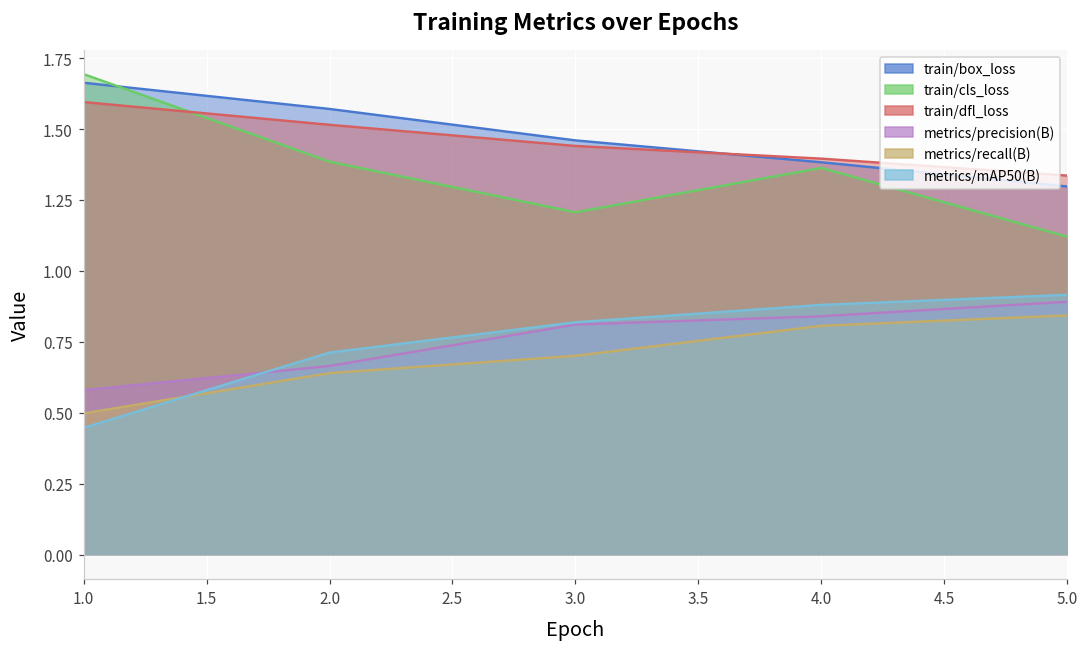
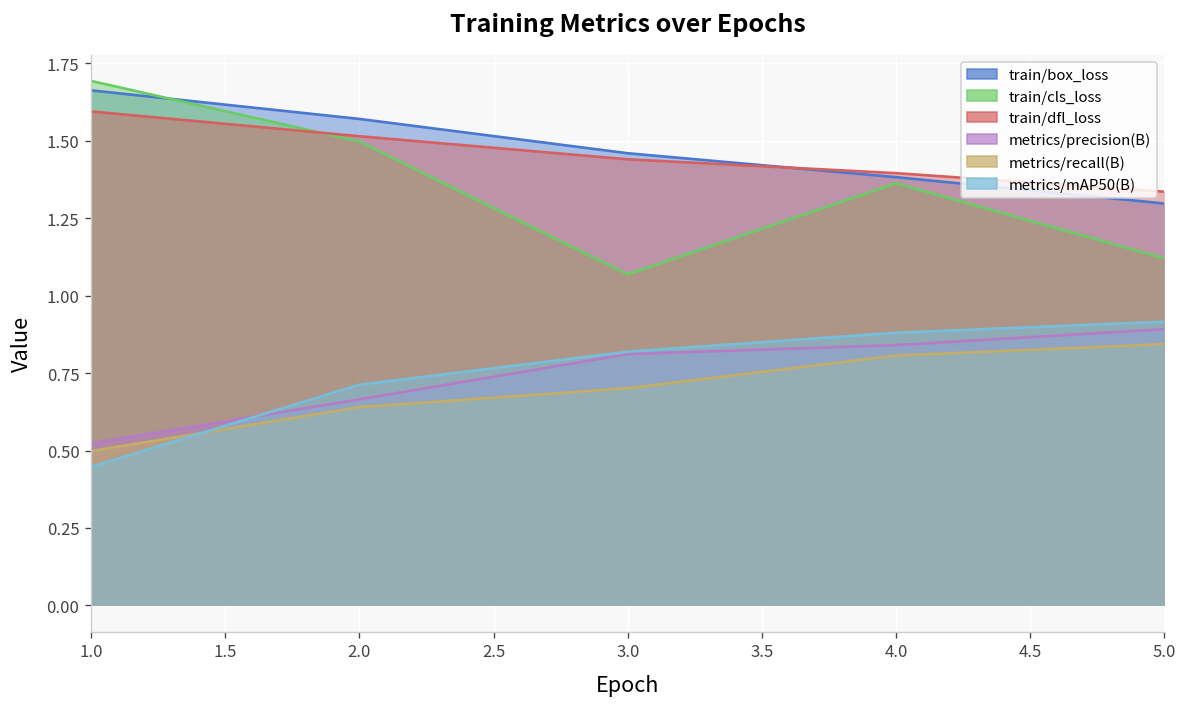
  {
    "train/cls_loss": {
      "1.0": 1.69,
-     "2.0": 1.39,
-     "3.0": 1.21,
+     "2.0": 1.50,
+     "3.0": 1.07,
      "4.0": 1.36,
      "5.0": 1.12
    },
    "metrics/precision(B)": {
-     "1.0": 0.58,
+     "1.0": 0.52,
      "2.0": 0.67,
      "4.0": 0.84,
      "5.0": 0.89
    }
  }
